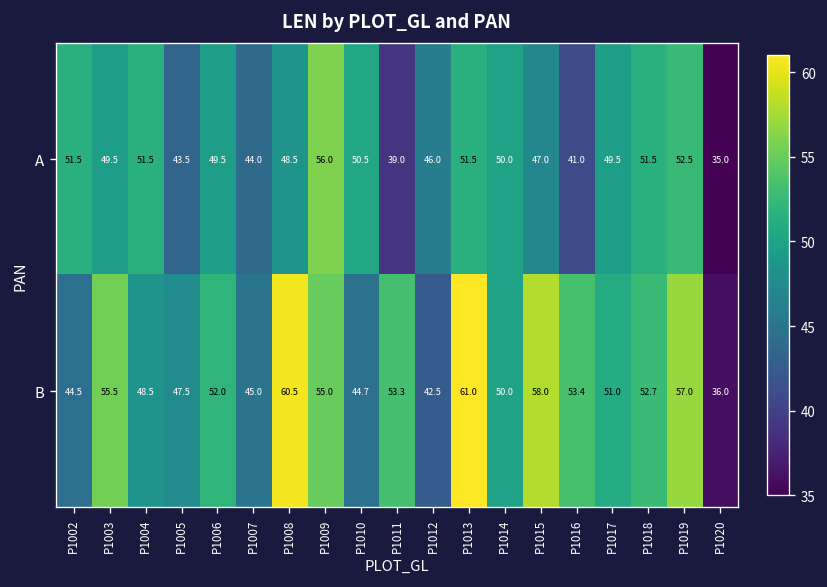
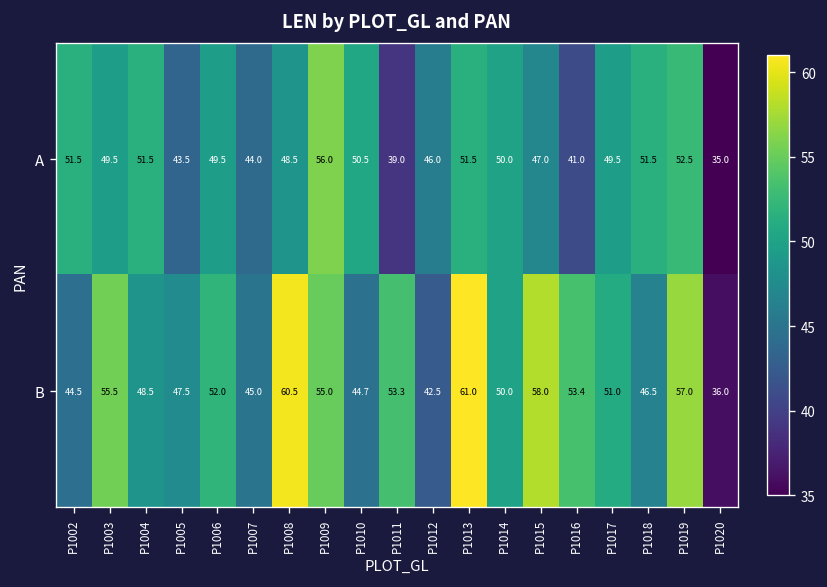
  {
    "A": {
      "P1002": 51.5,
      "P1003": 49.5,
      "P1004": 51.5,
      "P1005": 43.5,
      "P1006": 49.5,
      "P1007": 44.0,
      "P1008": 48.5,
      "P1009": 56.0,
      "P1010": 50.5,
      "P1011": 39.0,
      "P1012": 46.0,
      "P1013": 51.5,
      "P1014": 50.0,
      "P1015": 47.0,
      "P1016": 41.0,
      "P1017": 49.5,
      "P1018": 51.5,
      "P1019": 52.5,
      "P1020": 35.0
    },
    "B": {
      "P1002": 44.5,
      "P1003": 55.5,
      "P1004": 48.5,
      "P1005": 47.5,
      "P1006": 52.0,
      "P1007": 45.0,
      "P1008": 60.5,
      "P1009": 55.0,
      "P1010": 44.7,
      "P1011": 53.3,
      "P1012": 42.5,
      "P1013": 61.0,
      "P1014": 50.0,
      "P1015": 58.0,
      "P1016": 53.4,
      "P1017": 51.0,
-     "P1018": 52.7,
+     "P1018": 46.5,
      "P1019": 57.0,
      "P1020": 36.0
    }
  }
